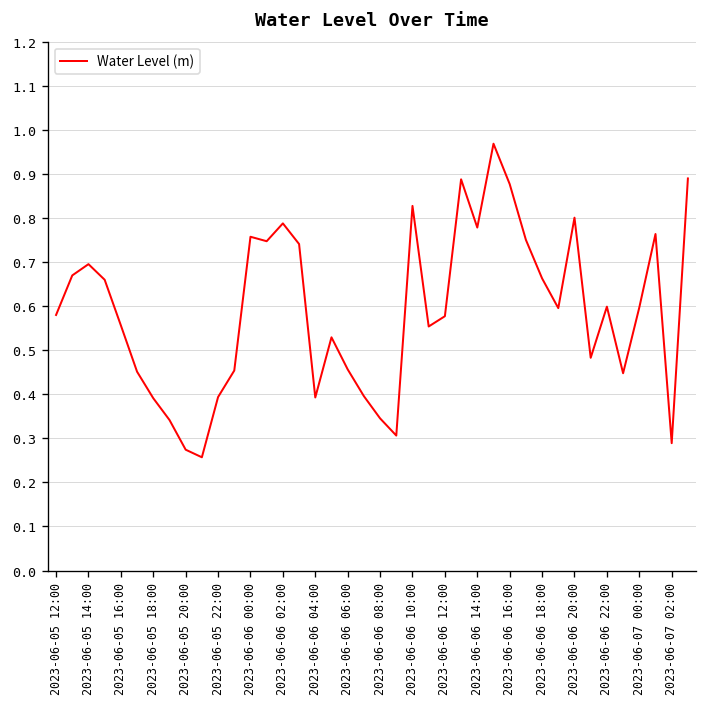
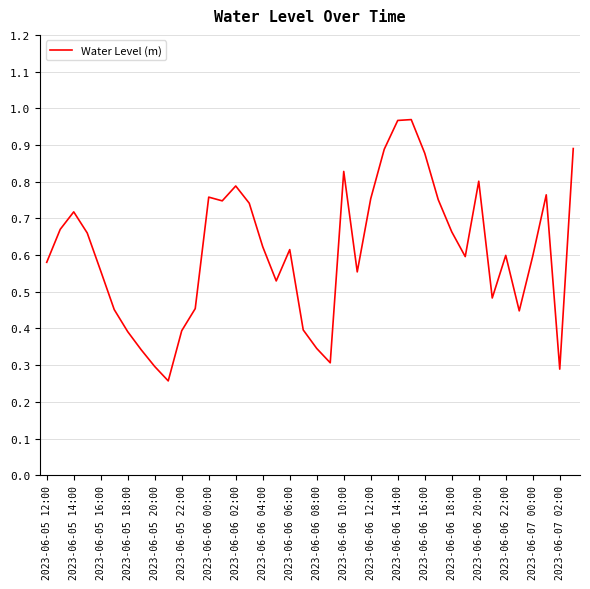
  {
    "2023-06-05 12:00": 0.58,
-   "2023-06-05 14:00": 0.70,
+   "2023-06-05 14:00": 0.72,
    "2023-06-05 16:00": 0.56,
    "2023-06-05 18:00": 0.39,
-   "2023-06-05 20:00": 0.27,
+   "2023-06-05 20:00": 0.30,
    "2023-06-05 22:00": 0.39,
    "2023-06-06 00:00": 0.76,
    "2023-06-06 02:00": 0.79,
-   "2023-06-06 04:00": 0.39,
-   "2023-06-06 06:00": 0.46,
+   "2023-06-06 04:00": 0.62,
+   "2023-06-06 06:00": 0.61,
    "2023-06-06 08:00": 0.35,
    "2023-06-06 10:00": 0.83,
-   "2023-06-06 12:00": 0.58,
-   "2023-06-06 14:00": 0.78,
+   "2023-06-06 12:00": 0.75,
+   "2023-06-06 14:00": 0.97,
    "2023-06-06 16:00": 0.88,
    "2023-06-06 18:00": 0.66,
    "2023-06-06 20:00": 0.80,
    "2023-06-06 22:00": 0.60,
    "2023-06-07 00:00": 0.60,
    "2023-06-07 02:00": 0.29
  }
